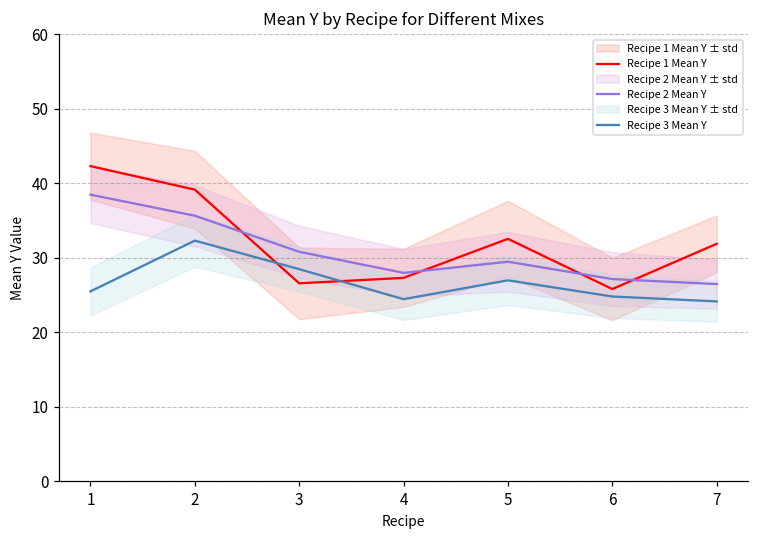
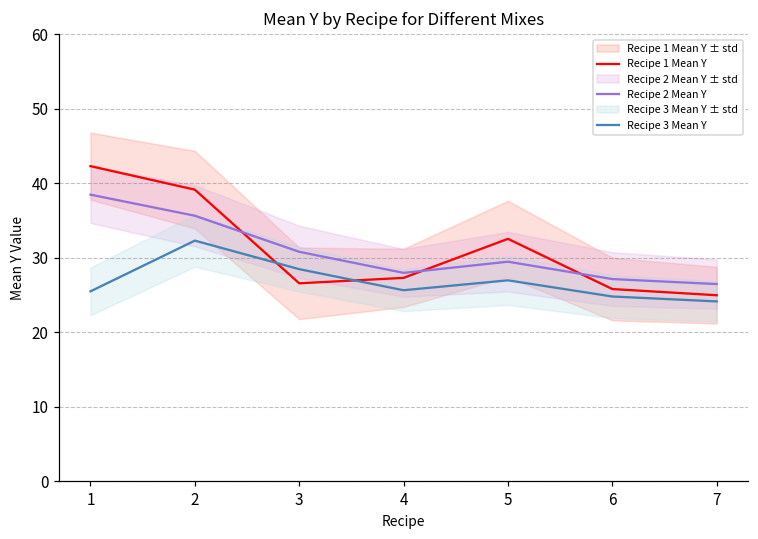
  {
    "Recipe 1 Mean Y": {
      "2": 39,
      "3": 27,
      "5": 33,
      "6": 26,
-     "7": 32
+     "7": 25
    },
    "Recipe 2 Mean Y": {
      "1": 39,
      "3": 31,
      "4": 28,
      "5": 30,
      "6": 27
    },
    "Recipe 3 Mean Y": {
      "1": 26,
      "2": 32,
      "3": 29,
-     "4": 24,
+     "4": 26,
      "5": 27,
      "6": 25,
      "7": 24
    }
  }
